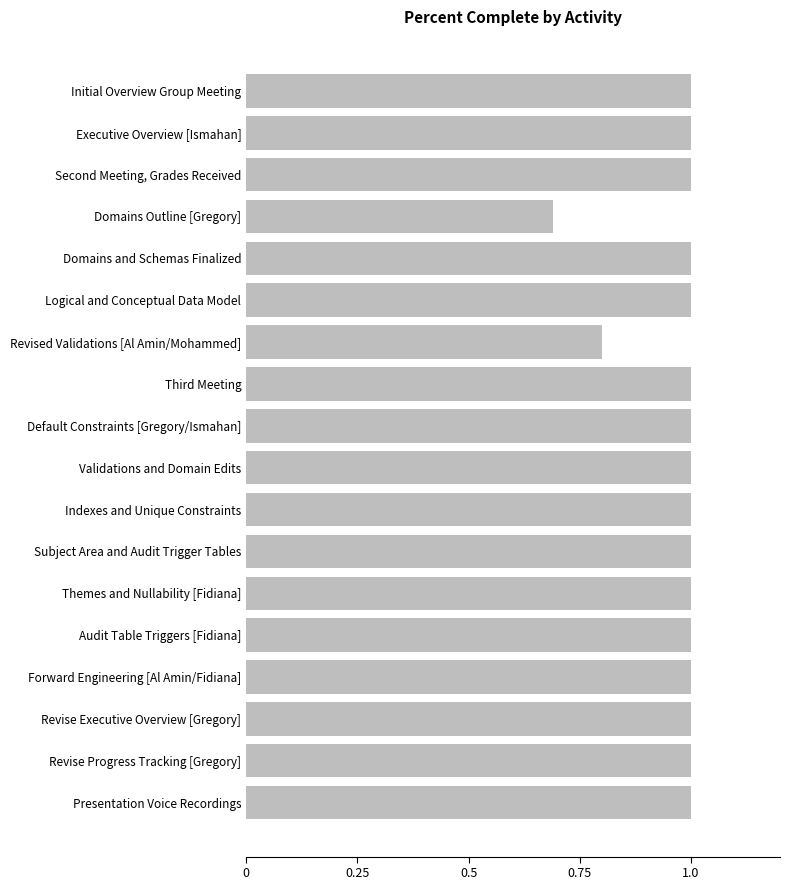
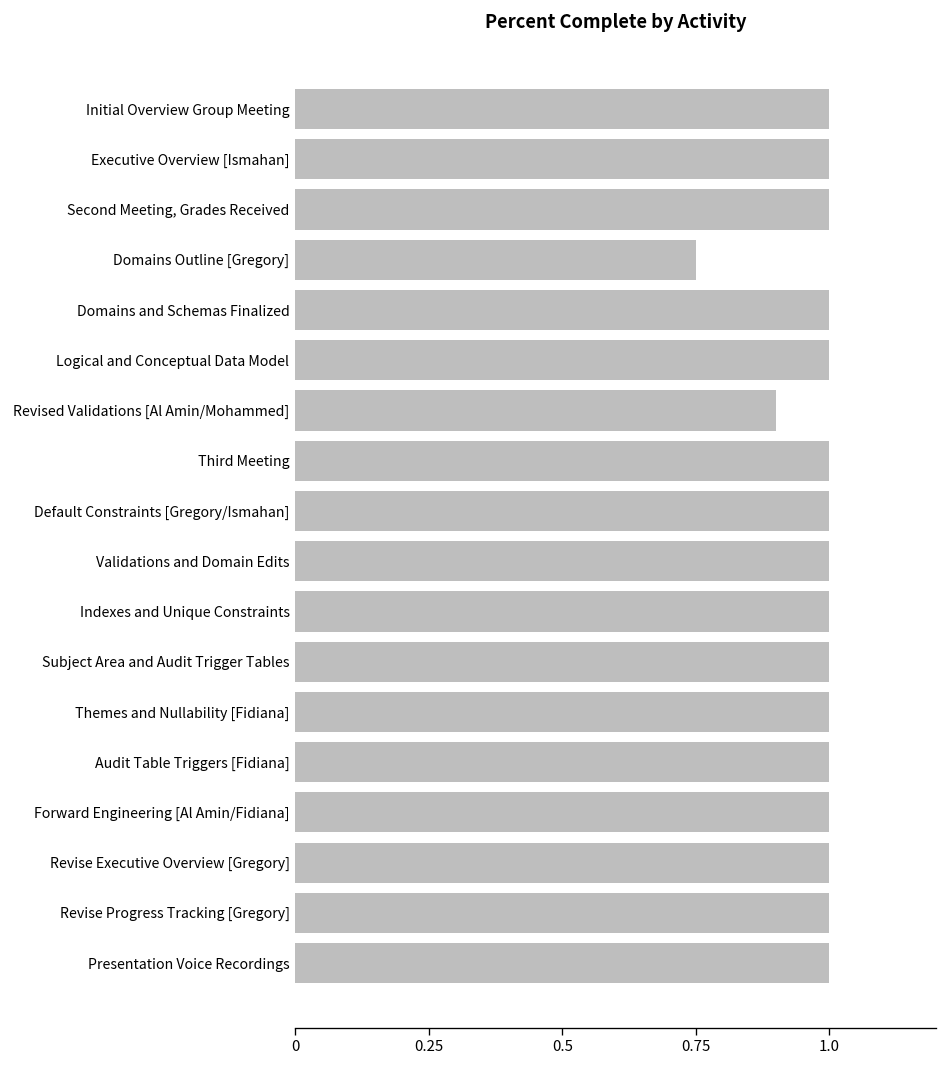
  {
    "Initial Overview Group Meeting": 1.00,
    "Executive Overview [Ismahan]": 1.00,
    "Second Meeting, Grades Received": 1.00,
-   "Domains Outline [Gregory]": 0.69,
+   "Domains Outline [Gregory]": 0.75,
    "Domains and Schemas Finalized": 1.00,
    "Logical and Conceptual Data Model": 1.00,
-   "Revised Validations [Al Amin/Mohammed]": 0.8,
+   "Revised Validations [Al Amin/Mohammed]": 0.9,
    "Third Meeting": 1.00,
    "Default Constraints [Gregory/Ismahan]": 1.00,
    "Validations and Domain Edits": 1.00,
    "Indexes and Unique Constraints": 1.00,
    "Subject Area and Audit Trigger Tables": 1.00,
    "Themes and Nullability [Fidiana]": 1.00,
    "Audit Table Triggers [Fidiana]": 1.00,
    "Forward Engineering [Al Amin/Fidiana]": 1.00,
    "Revise Executive Overview [Gregory]": 1.00,
    "Revise Progress Tracking [Gregory]": 1.00,
    "Presentation Voice Recordings": 1.00
  }
